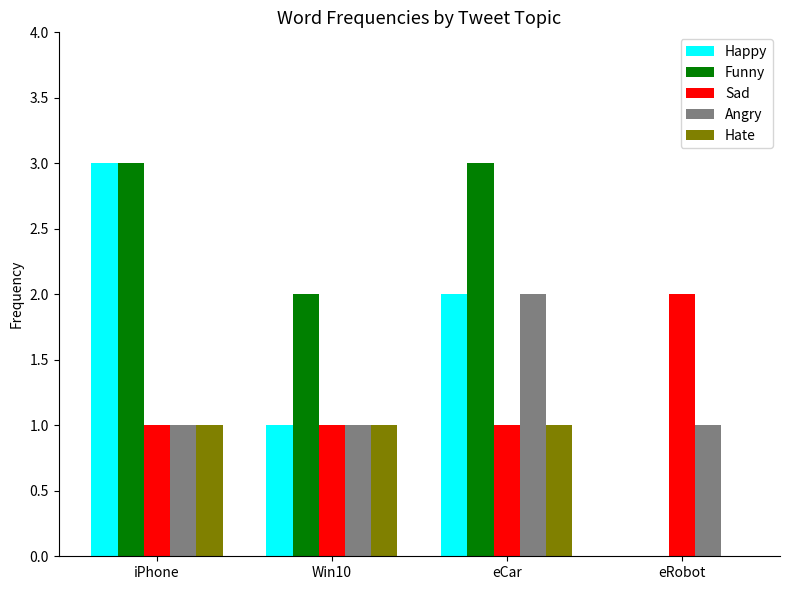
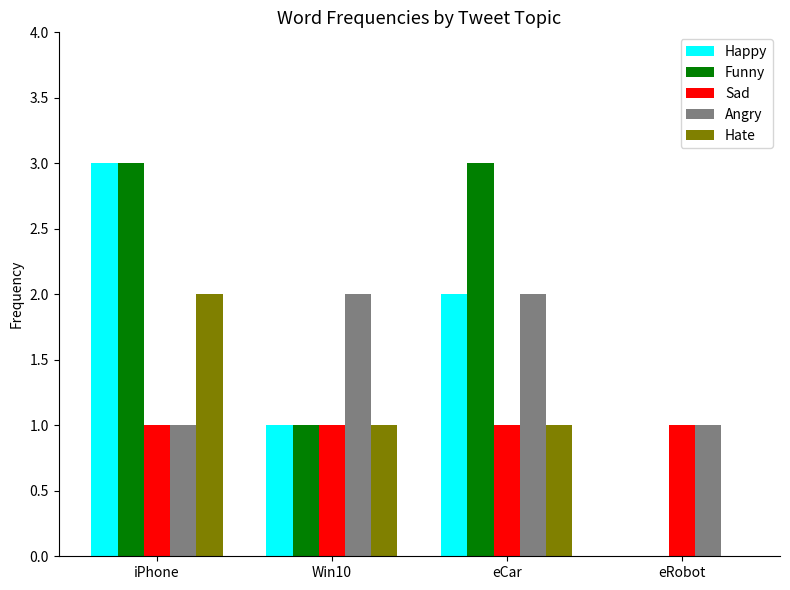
  {
    "Happy": {
      "iPhone": 3,
      "Win10": 1,
      "eCar": 2,
      "eRobot": 0
    },
    "Funny": {
      "iPhone": 3,
-     "Win10": 2,
+     "Win10": 1,
      "eCar": 3,
      "eRobot": 0
    },
    "Sad": {
      "iPhone": 1,
      "Win10": 1,
      "eCar": 1,
-     "eRobot": 2
+     "eRobot": 1
    },
    "Angry": {
      "iPhone": 1,
-     "Win10": 1,
+     "Win10": 2,
      "eCar": 2,
      "eRobot": 1
    },
    "Hate": {
-     "iPhone": 1,
+     "iPhone": 2,
      "Win10": 1,
      "eCar": 1,
      "eRobot": 0
    }
  }
